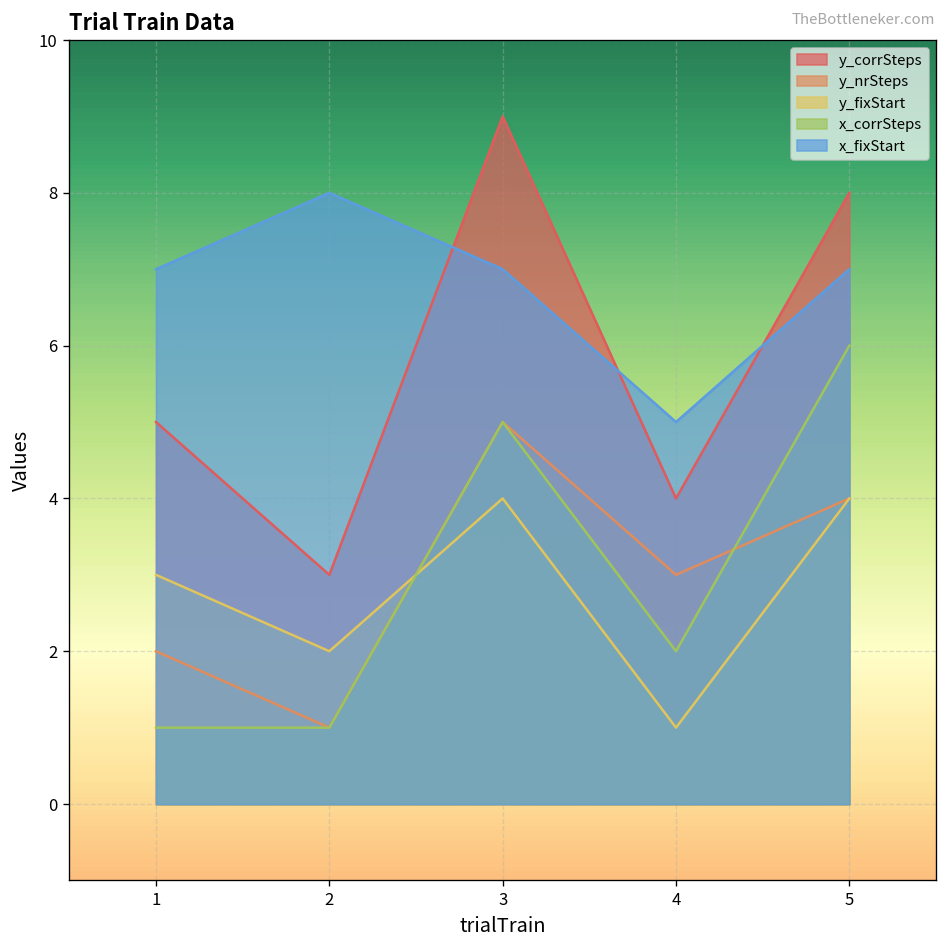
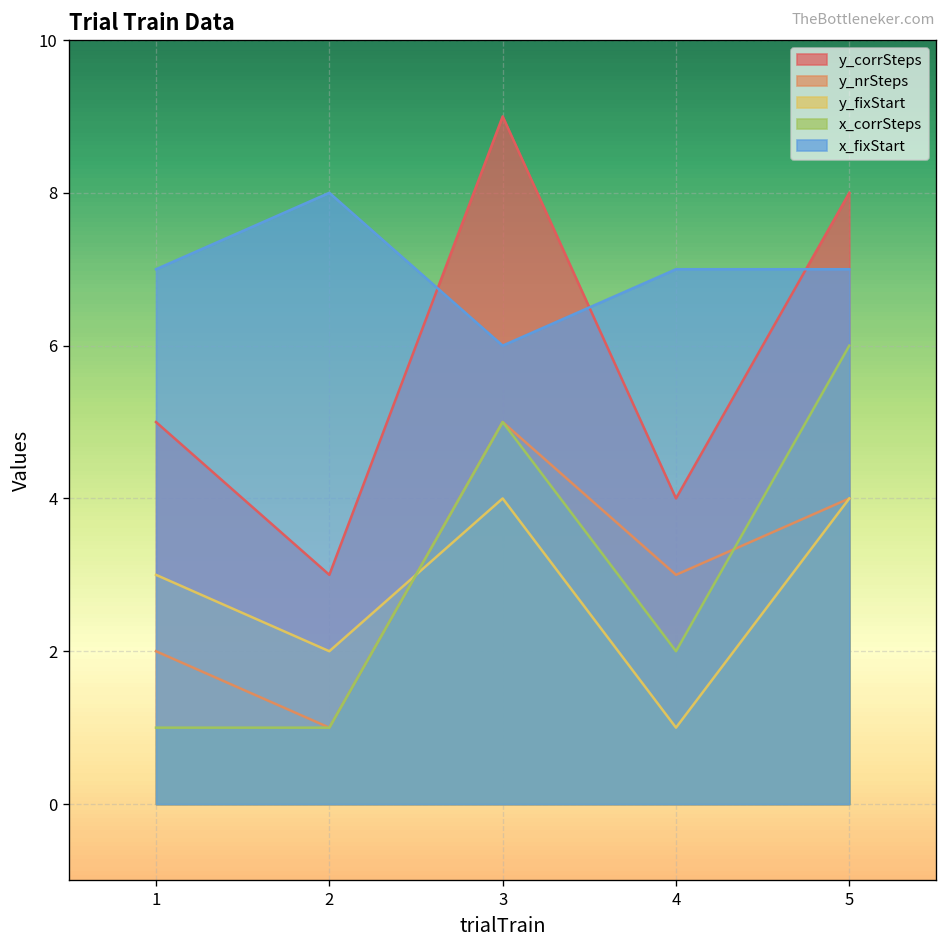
  {
    "x_corrSteps": {
      "1": 1,
      "4": 2,
      "5": 6
    },
    "x_fixStart": {
      "1": 7,
      "2": 8,
-     "3": 7,
-     "4": 5,
+     "3": 6,
+     "4": 7,
      "5": 7
    }
  }
